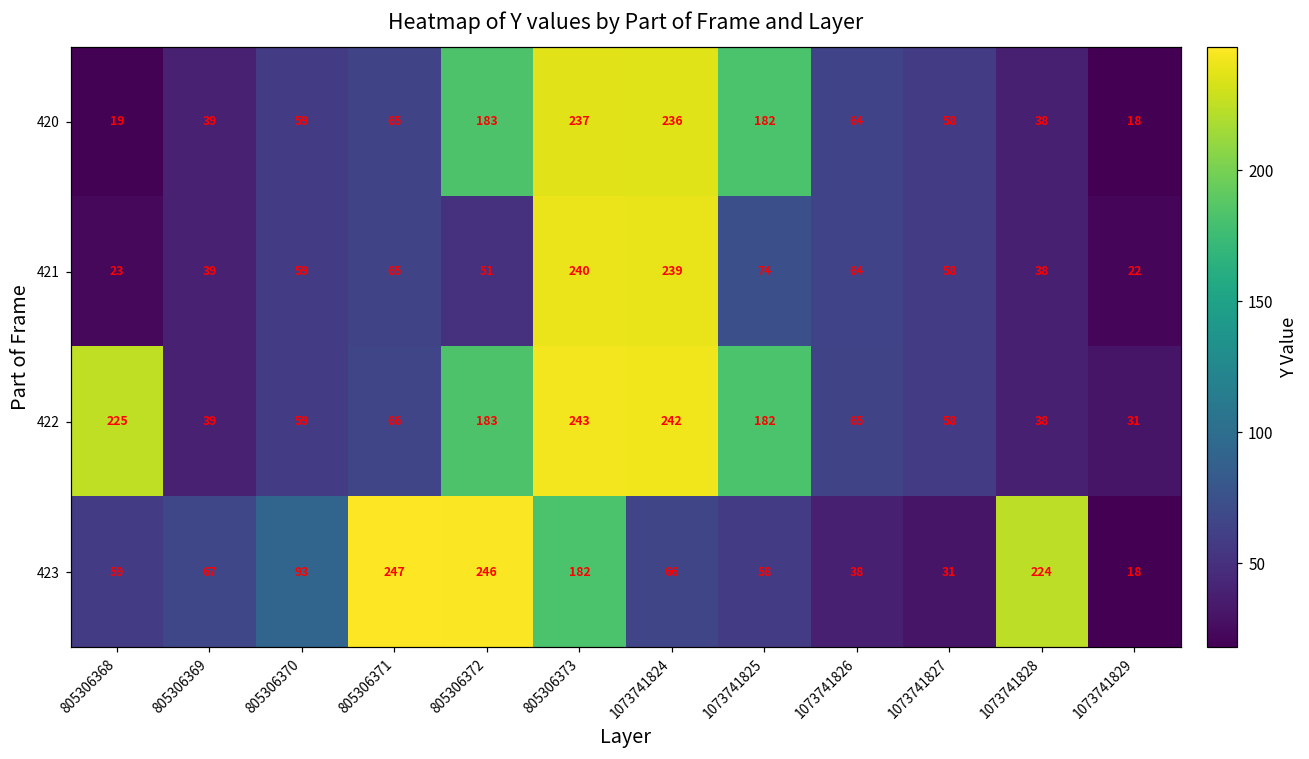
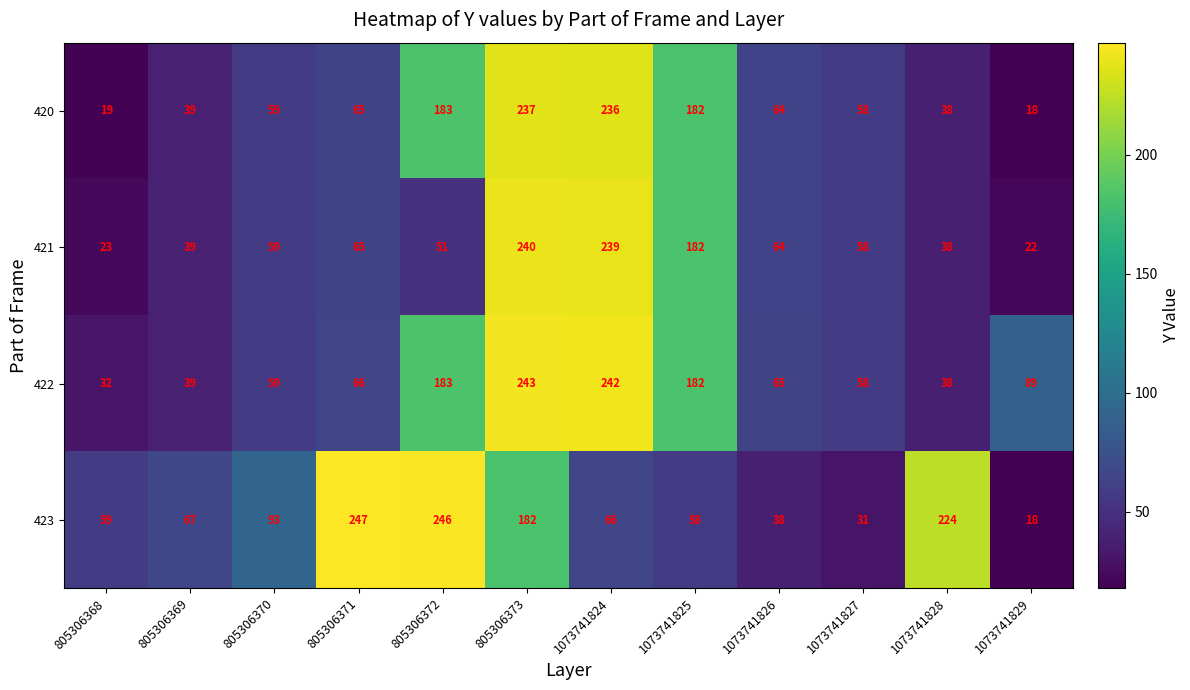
  {
    "420": {
      "805306368": 19,
      "805306369": 39,
      "805306370": 59,
      "805306371": 65,
      "805306372": 183,
      "805306373": 237,
      "1073741824": 236,
      "1073741825": 182,
      "1073741826": 64,
      "1073741827": 58,
      "1073741828": 38,
      "1073741829": 18
    },
    "421": {
      "805306368": 23,
      "805306369": 39,
      "805306370": 59,
      "805306371": 65,
      "805306372": 51,
      "805306373": 240,
      "1073741824": 239,
-     "1073741825": 74,
+     "1073741825": 182,
      "1073741826": 64,
      "1073741827": 58,
      "1073741828": 38,
      "1073741829": 22
    },
    "422": {
-     "805306368": 225,
+     "805306368": 32,
      "805306369": 39,
      "805306370": 59,
      "805306371": 66,
      "805306372": 183,
      "805306373": 243,
      "1073741824": 242,
      "1073741825": 182,
      "1073741826": 65,
      "1073741827": 58,
      "1073741828": 38,
-     "1073741829": 31
+     "1073741829": 89
    },
    "423": {
      "805306368": 59,
      "805306369": 67,
      "805306370": 93,
      "805306371": 247,
      "805306372": 246,
      "805306373": 182,
      "1073741824": 66,
      "1073741825": 58,
      "1073741826": 38,
      "1073741827": 31,
      "1073741828": 224,
      "1073741829": 18
    }
  }
